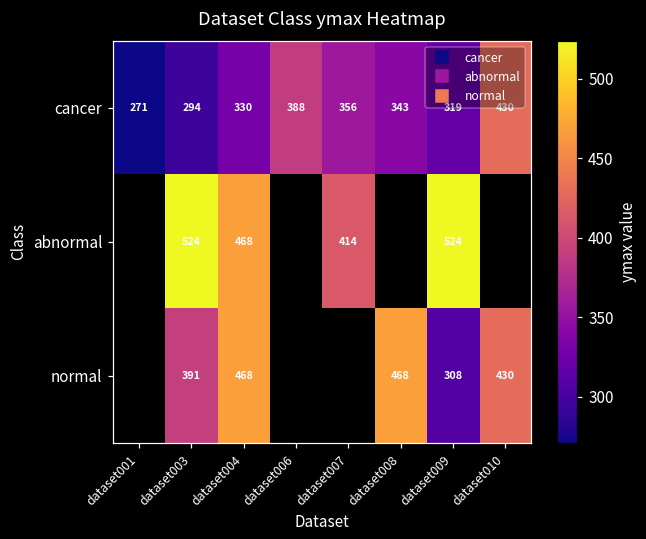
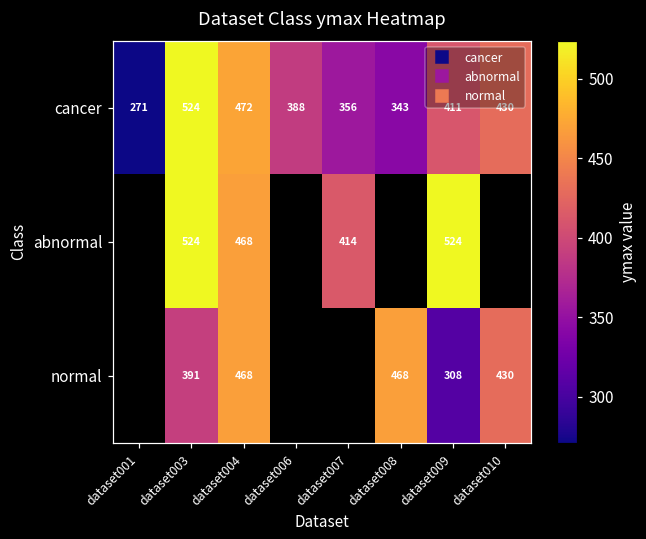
  {
    "cancer": {
      "dataset001": 271,
-     "dataset003": 294,
-     "dataset004": 330,
+     "dataset003": 524,
+     "dataset004": 472,
      "dataset006": 388,
      "dataset007": 356,
      "dataset008": 343,
-     "dataset009": 319,
+     "dataset009": 411,
      "dataset010": 430
    },
    "abnormal": {
      "dataset003": 524,
      "dataset004": 468,
      "dataset007": 414,
      "dataset009": 524
    },
    "normal": {
      "dataset003": 391,
      "dataset004": 468,
      "dataset008": 468,
      "dataset009": 308,
      "dataset010": 430
    }
  }
